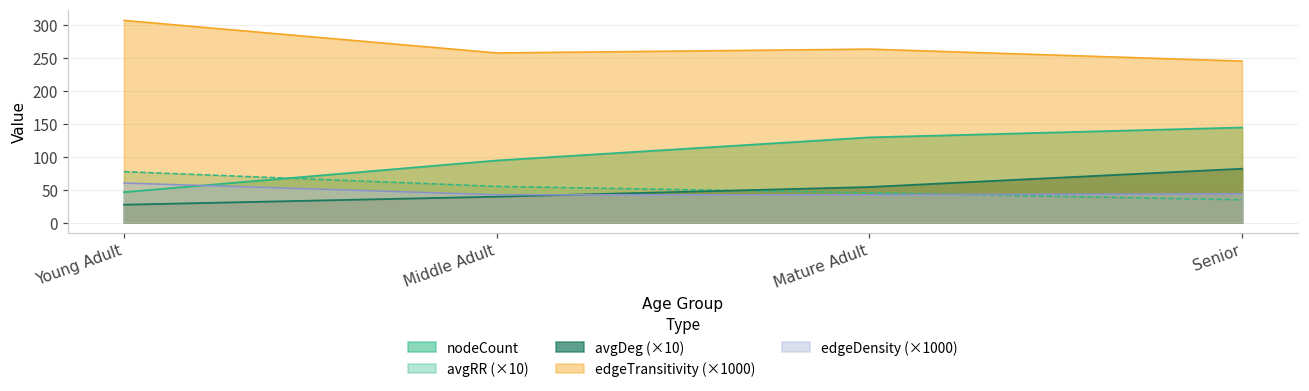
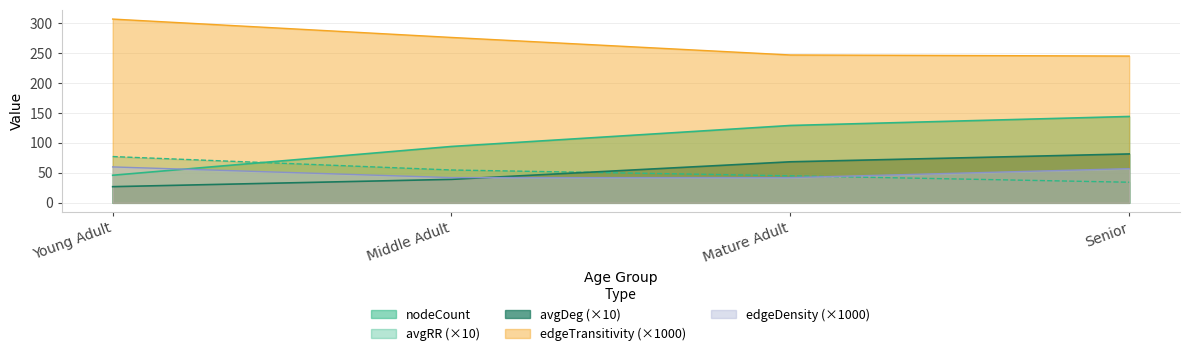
  {
    "avgDeg (×10)": {
      "Young Adult": 30,
-     "Mature Adult": 50,
+     "Mature Adult": 70,
      "Senior": 80
    },
    "edgeTransitivity (×1000)": {
      "Young Adult": 310,
-     "Middle Adult": 260,
-     "Mature Adult": 260,
+     "Middle Adult": 280,
+     "Mature Adult": 250,
      "Senior": 240
    },
    "edgeDensity (×1000)": {
      "Young Adult": 60,
-     "Senior": 40
+     "Senior": 60
    }
  }
